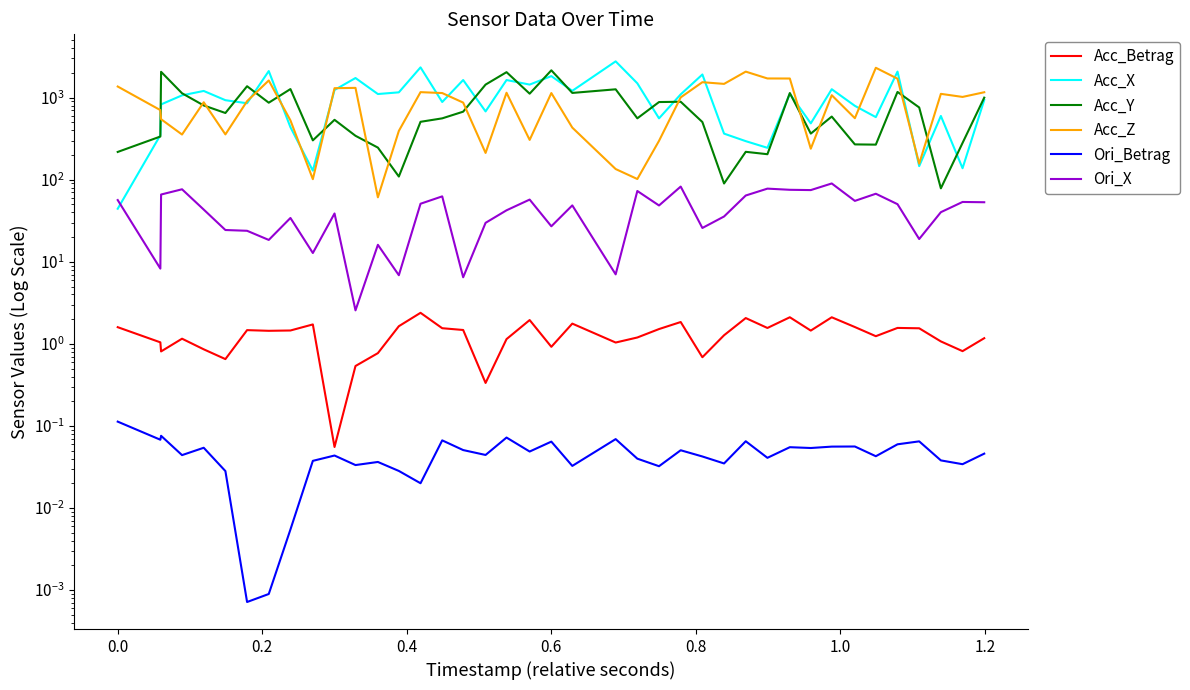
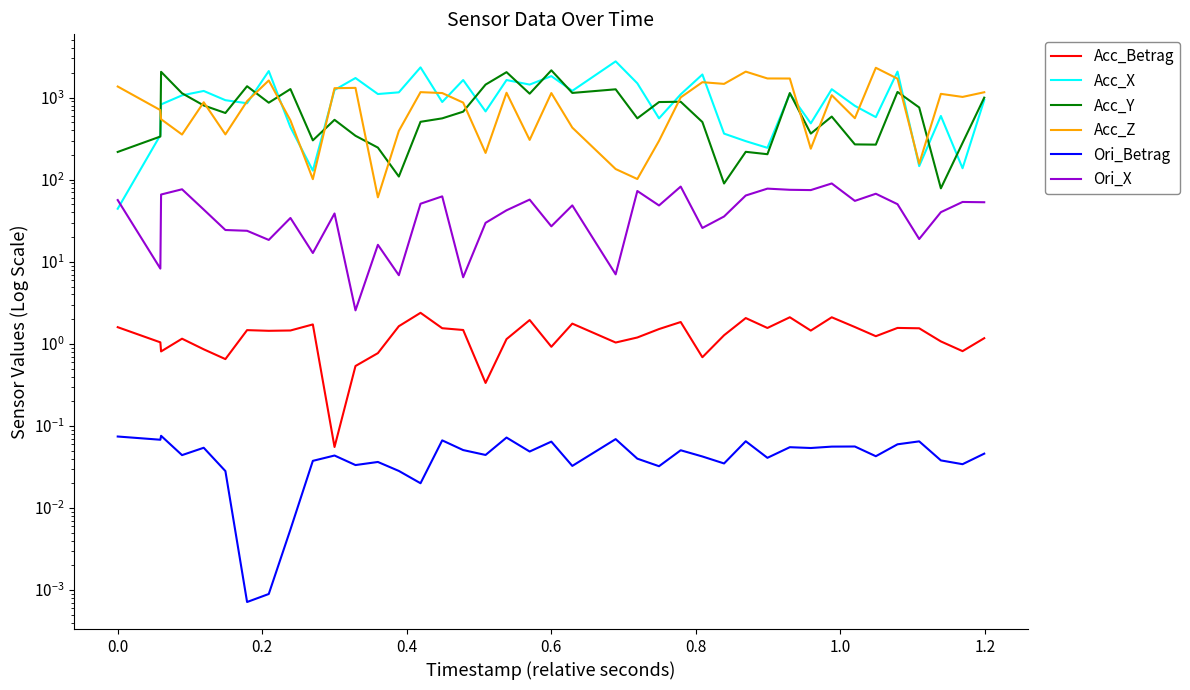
  {
    "Acc_Betrag": {
      "0.0": 1.6,
      "0.6": 0.9
    },
    "Acc_X": {
      "0.0": 40,
      "0.6": 1800
    },
    "Acc_Y": {
      "0.0": 220,
      "0.6": 2200
    },
    "Acc_Z": {
      "0.0": 1400,
      "0.6": 1100
    },
    "Ori_Betrag": {
-     "0.0": 0.11,
+     "0.0": 0.07,
      "0.6": 0.06
    },
    "Ori_X": {
      "0.0": 60,
      "0.6": 27
    }
  }
